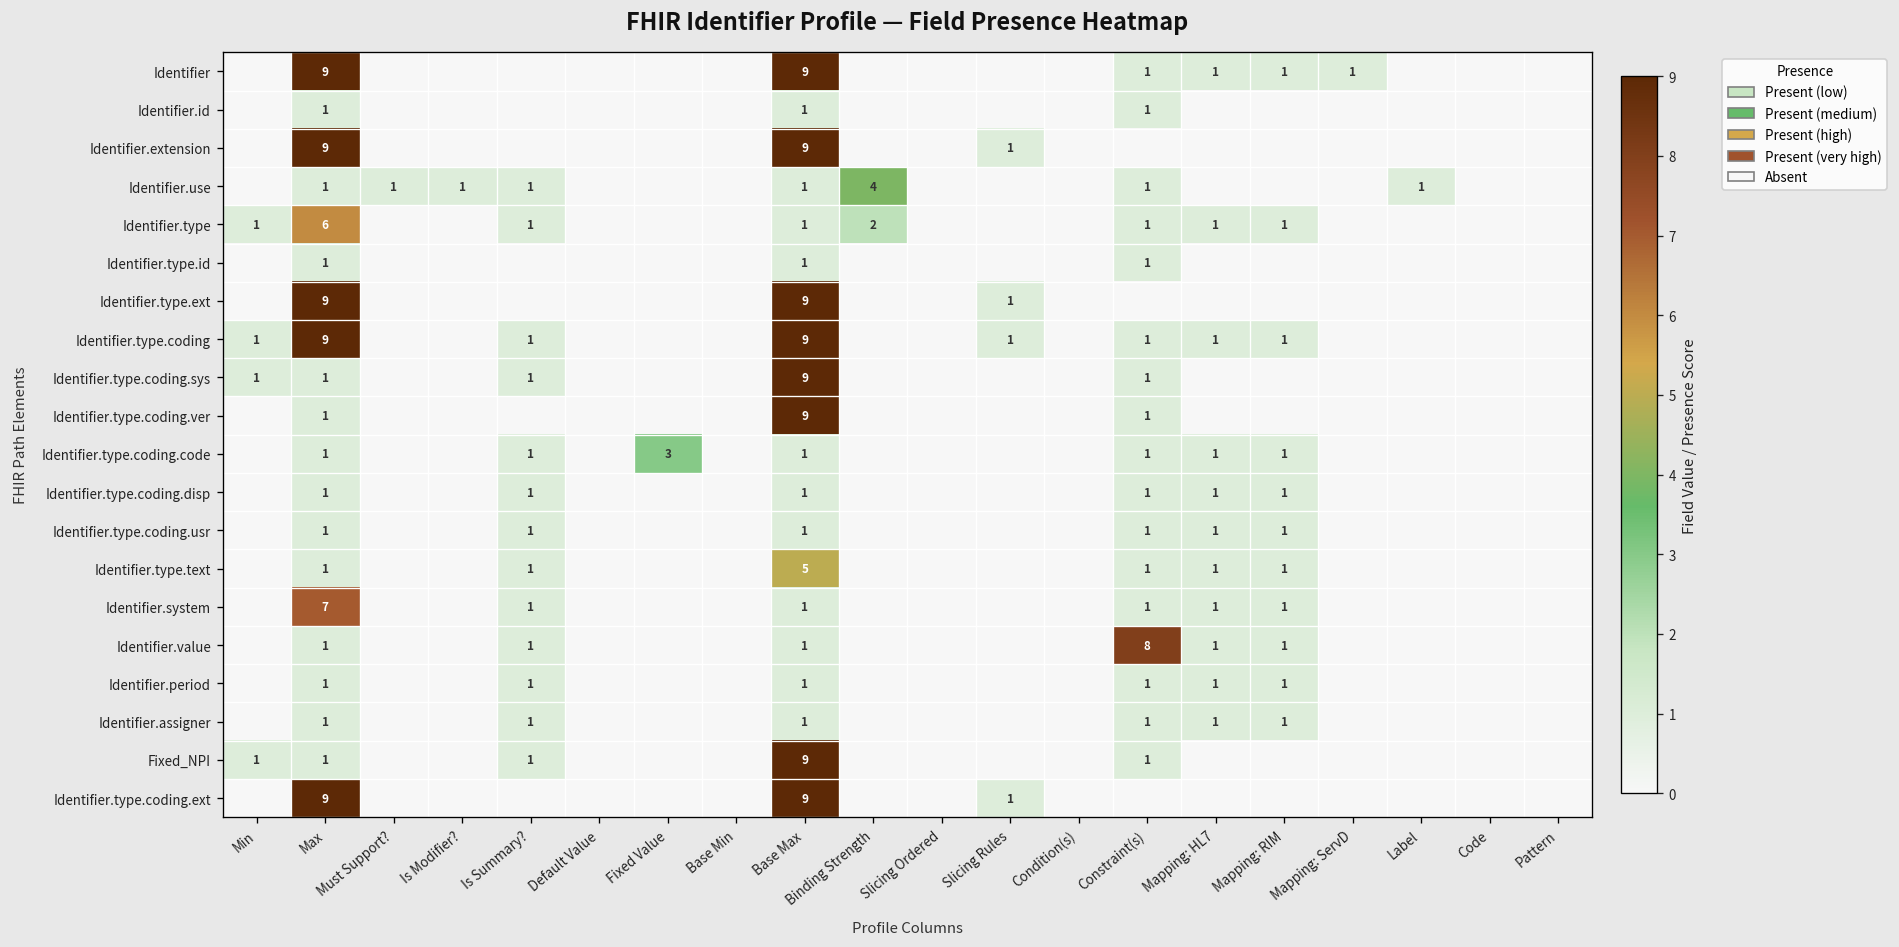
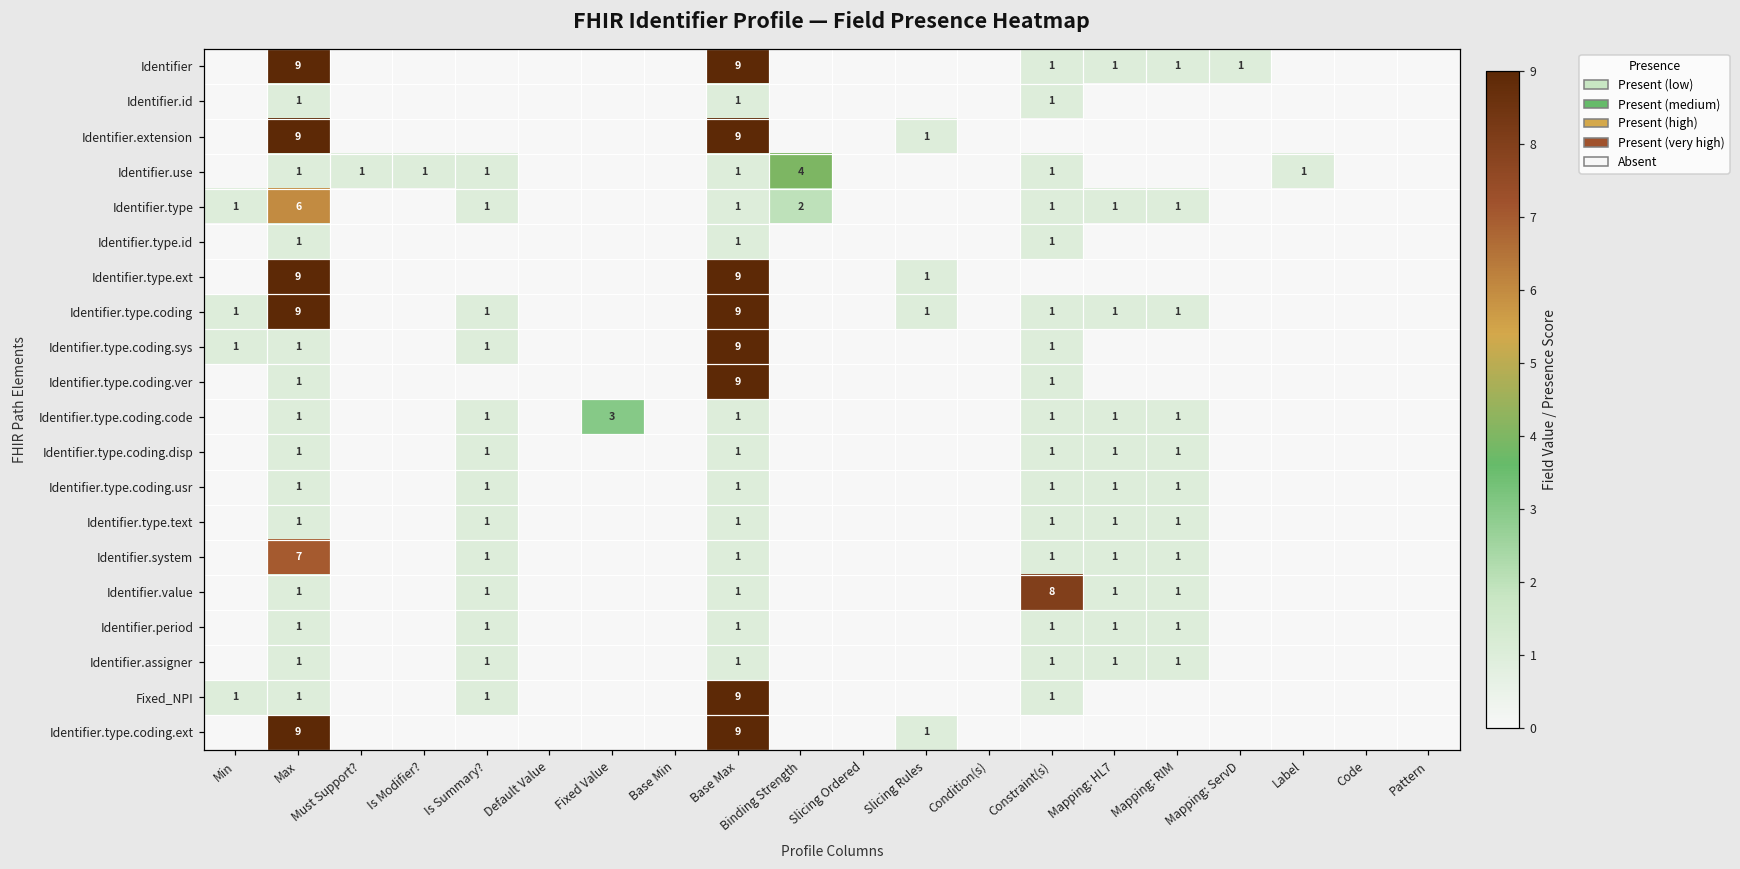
  {
    "Identifier": {
      "Max": 9,
      "Base Max": 9,
      "Constraint(s)": 1,
      "Mapping: HL7": 1,
      "Mapping: RIM": 1,
      "Mapping: ServD": 1
    },
    "Identifier.id": {
      "Max": 1,
      "Base Max": 1,
      "Constraint(s)": 1
    },
    "Identifier.extension": {
      "Max": 9,
      "Base Max": 9,
      "Slicing Rules": 1
    },
    "Identifier.use": {
      "Max": 1,
      "Must Support?": 1,
      "Is Modifier?": 1,
      "Is Summary?": 1,
      "Base Max": 1,
      "Binding Strength": 4,
      "Constraint(s)": 1,
      "Label": 1
    },
    "Identifier.type": {
      "Min": 1,
      "Max": 6,
      "Is Summary?": 1,
      "Base Max": 1,
      "Binding Strength": 2,
      "Constraint(s)": 1,
      "Mapping: HL7": 1,
      "Mapping: RIM": 1
    },
    "Identifier.type.id": {
      "Max": 1,
      "Base Max": 1,
      "Constraint(s)": 1
    },
    "Identifier.type.ext": {
      "Max": 9,
      "Base Max": 9,
      "Slicing Rules": 1
    },
    "Identifier.type.coding": {
      "Min": 1,
      "Max": 9,
      "Is Summary?": 1,
      "Base Max": 9,
      "Slicing Rules": 1,
      "Constraint(s)": 1,
      "Mapping: HL7": 1,
      "Mapping: RIM": 1
    },
    "Identifier.type.coding.sys": {
      "Min": 1,
      "Max": 1,
      "Is Summary?": 1,
      "Base Max": 9,
      "Constraint(s)": 1
    },
    "Identifier.type.coding.ver": {
      "Max": 1,
      "Base Max": 9,
      "Constraint(s)": 1
    },
    "Identifier.type.coding.code": {
      "Max": 1,
      "Is Summary?": 1,
      "Fixed Value": 3,
      "Base Max": 1,
      "Constraint(s)": 1,
      "Mapping: HL7": 1,
      "Mapping: RIM": 1
    },
    "Identifier.type.coding.disp": {
      "Max": 1,
      "Is Summary?": 1,
      "Base Max": 1,
      "Constraint(s)": 1,
      "Mapping: HL7": 1,
      "Mapping: RIM": 1
    },
    "Identifier.type.coding.usr": {
      "Max": 1,
      "Is Summary?": 1,
      "Base Max": 1,
      "Constraint(s)": 1,
      "Mapping: HL7": 1,
      "Mapping: RIM": 1
    },
    "Identifier.type.text": {
      "Max": 1,
      "Is Summary?": 1,
-     "Base Max": 5,
+     "Base Max": 1,
      "Constraint(s)": 1,
      "Mapping: HL7": 1,
      "Mapping: RIM": 1
    },
    "Identifier.system": {
      "Max": 7,
      "Is Summary?": 1,
      "Base Max": 1,
      "Constraint(s)": 1,
      "Mapping: HL7": 1,
      "Mapping: RIM": 1
    },
    "Identifier.value": {
      "Max": 1,
      "Is Summary?": 1,
      "Base Max": 1,
      "Constraint(s)": 8,
      "Mapping: HL7": 1,
      "Mapping: RIM": 1
    },
    "Identifier.period": {
      "Max": 1,
      "Is Summary?": 1,
      "Base Max": 1,
      "Constraint(s)": 1,
      "Mapping: HL7": 1,
      "Mapping: RIM": 1
    },
    "Identifier.assigner": {
      "Max": 1,
      "Is Summary?": 1,
      "Base Max": 1,
      "Constraint(s)": 1,
      "Mapping: HL7": 1,
      "Mapping: RIM": 1
    },
    "Fixed_NPI": {
      "Min": 1,
      "Max": 1,
      "Is Summary?": 1,
      "Base Max": 9,
      "Constraint(s)": 1
    },
    "Identifier.type.coding.ext": {
      "Max": 9,
      "Base Max": 9,
      "Slicing Rules": 1
    }
  }
